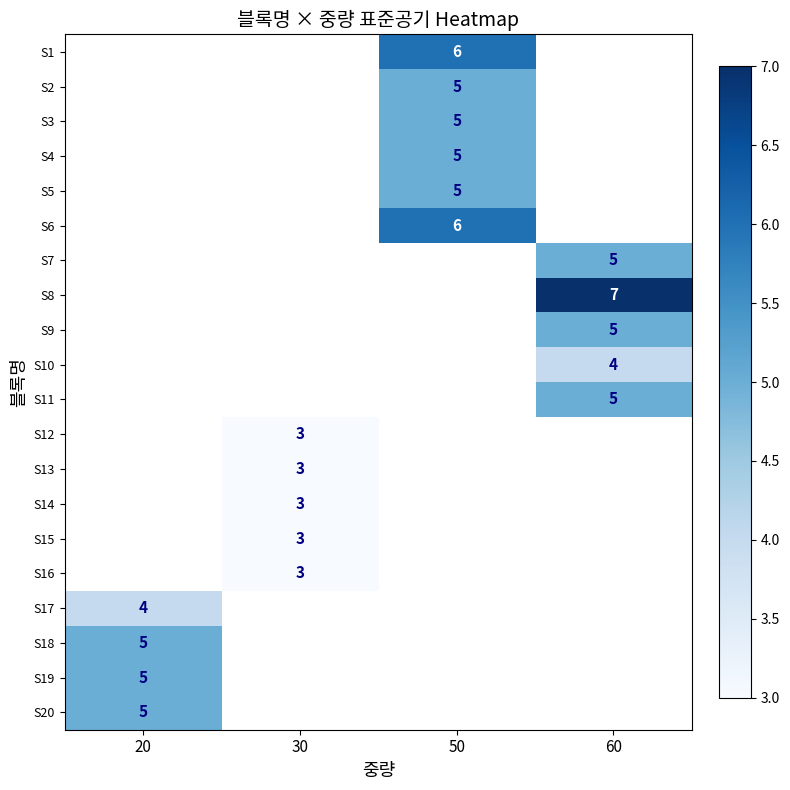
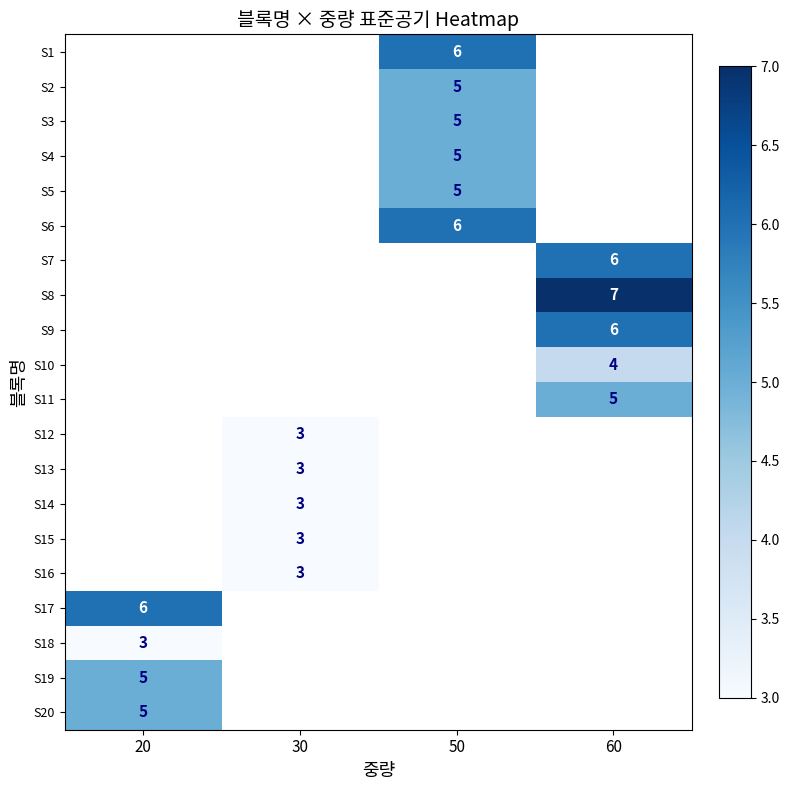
  {
    "S1": {
      "50": 6
    },
    "S2": {
      "50": 5
    },
    "S3": {
      "50": 5
    },
    "S4": {
      "50": 5
    },
    "S5": {
      "50": 5
    },
    "S6": {
      "50": 6
    },
    "S7": {
-     "60": 5
+     "60": 6
    },
    "S8": {
      "60": 7
    },
    "S9": {
-     "60": 5
+     "60": 6
    },
    "S10": {
      "60": 4
    },
    "S11": {
      "60": 5
    },
    "S12": {
      "30": 3
    },
    "S13": {
      "30": 3
    },
    "S14": {
      "30": 3
    },
    "S15": {
      "30": 3
    },
    "S16": {
      "30": 3
    },
    "S17": {
-     "20": 4
+     "20": 6
    },
    "S18": {
-     "20": 5
+     "20": 3
    },
    "S19": {
      "20": 5
    },
    "S20": {
      "20": 5
    }
  }
